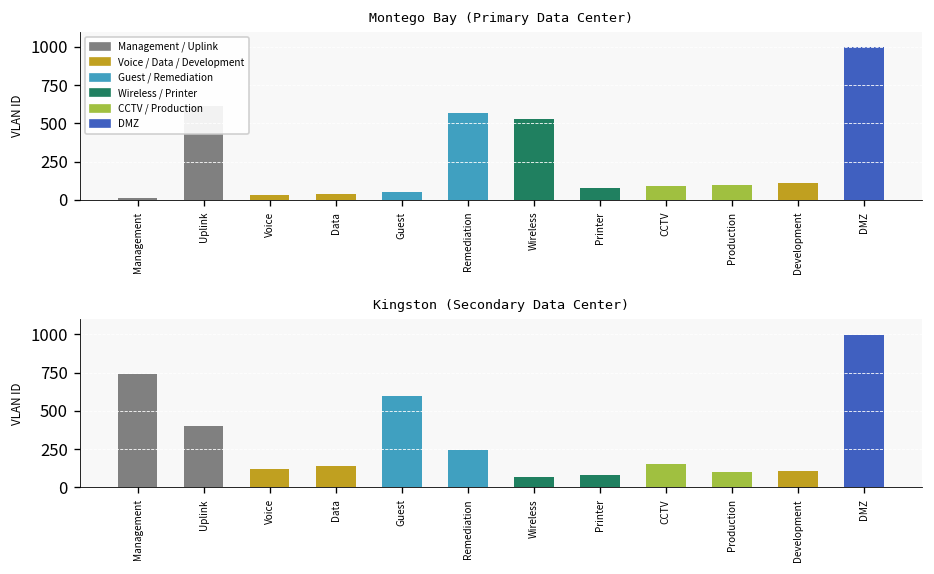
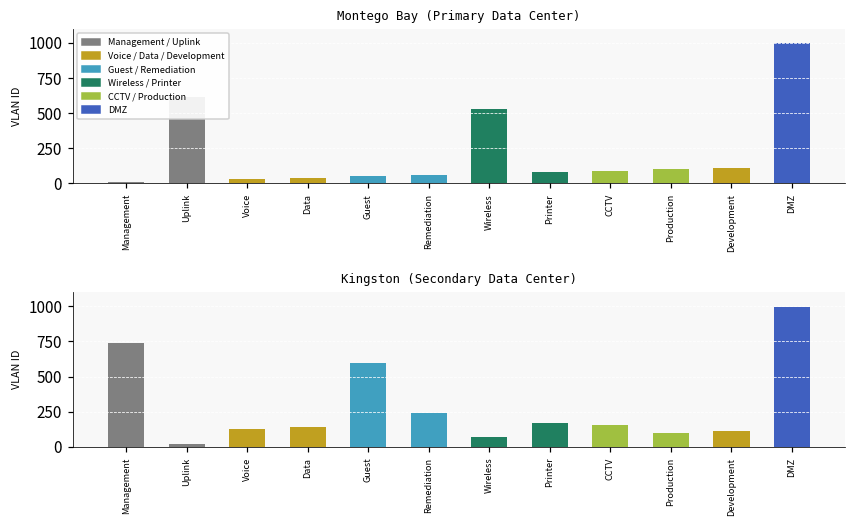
  {
    "Montego Bay (Primary Data Center)": {
      "Voice": 30,
      "Data": 40,
      "Guest": 50,
-     "Remediation": 570,
+     "Remediation": 60,
      "Wireless": 530,
      "Printer": 80,
      "CCTV": 90,
      "Production": 100,
      "Development": 110,
      "DMZ": 1000
    },
    "Kingston (Secondary Data Center)": {
      "Management": 740,
-     "Uplink": 400,
+     "Uplink": 20,
      "Voice": 120,
      "Data": 140,
      "Guest": 600,
      "Remediation": 240,
      "Wireless": 70,
-     "Printer": 80,
+     "Printer": 170,
      "CCTV": 160,
      "Production": 100,
      "Development": 110,
      "DMZ": 1000
    }
  }
